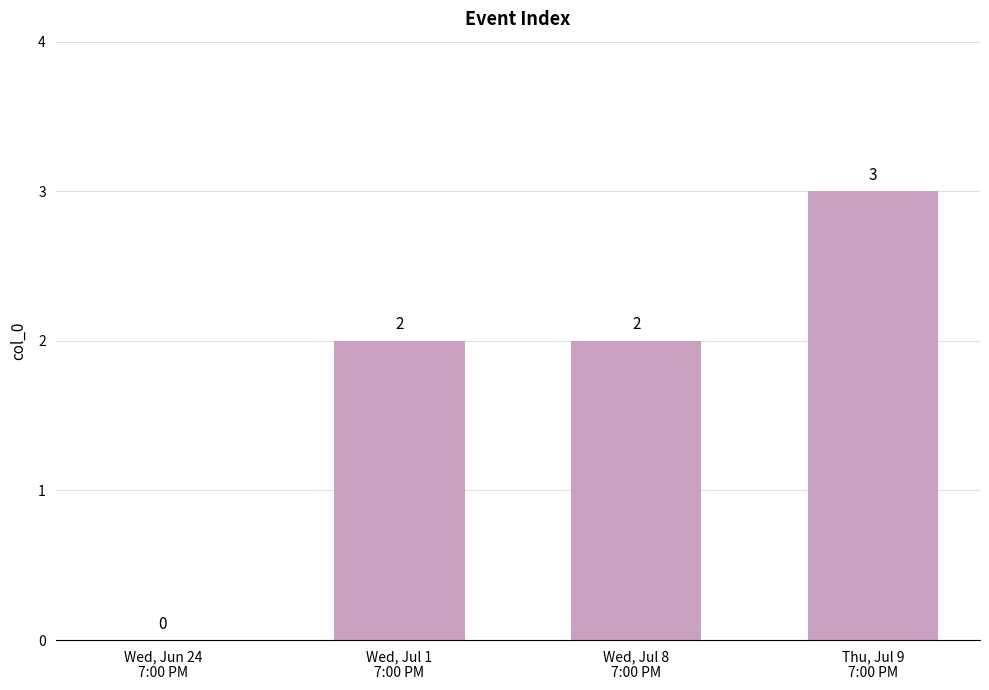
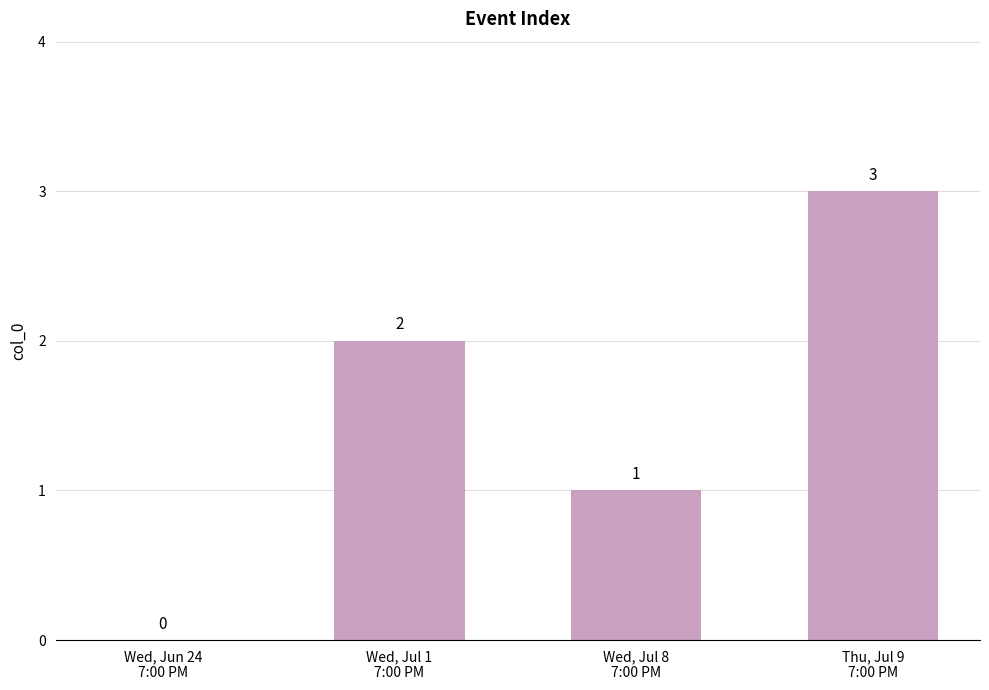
  {
    "Wed, Jun 24 7:00 PM": 0,
    "Wed, Jul 1 7:00 PM": 2,
-   "Wed, Jul 8 7:00 PM": 2,
+   "Wed, Jul 8 7:00 PM": 1,
    "Thu, Jul 9 7:00 PM": 3
  }
